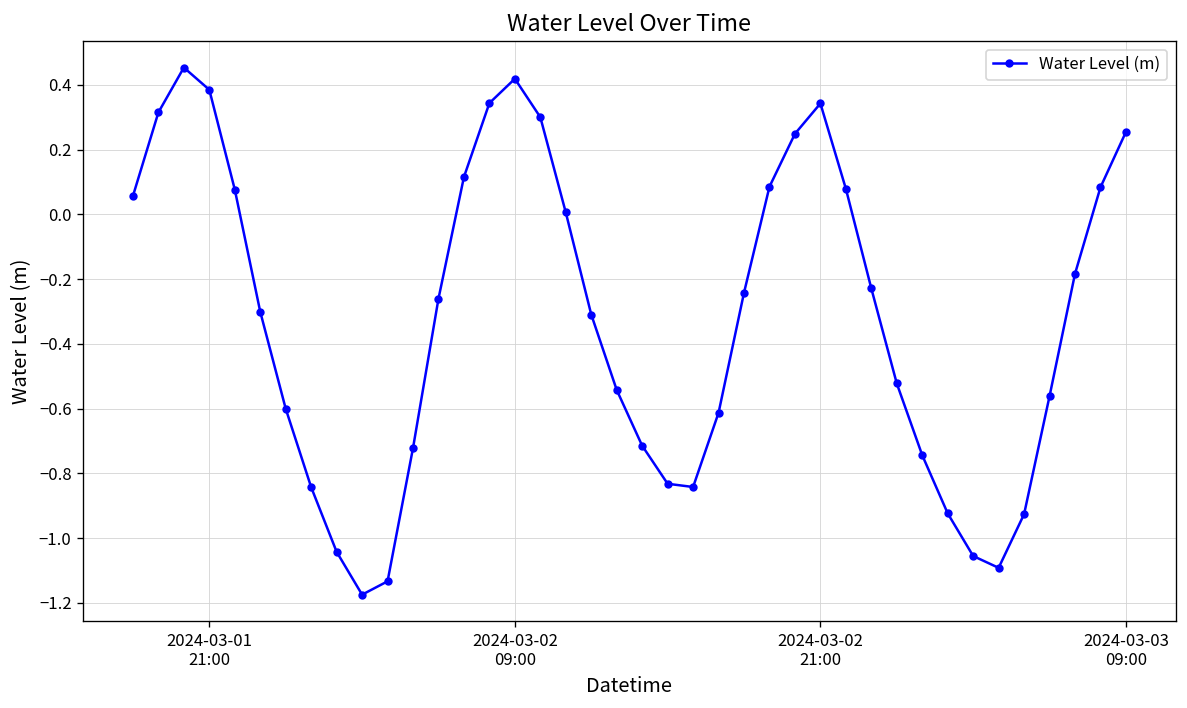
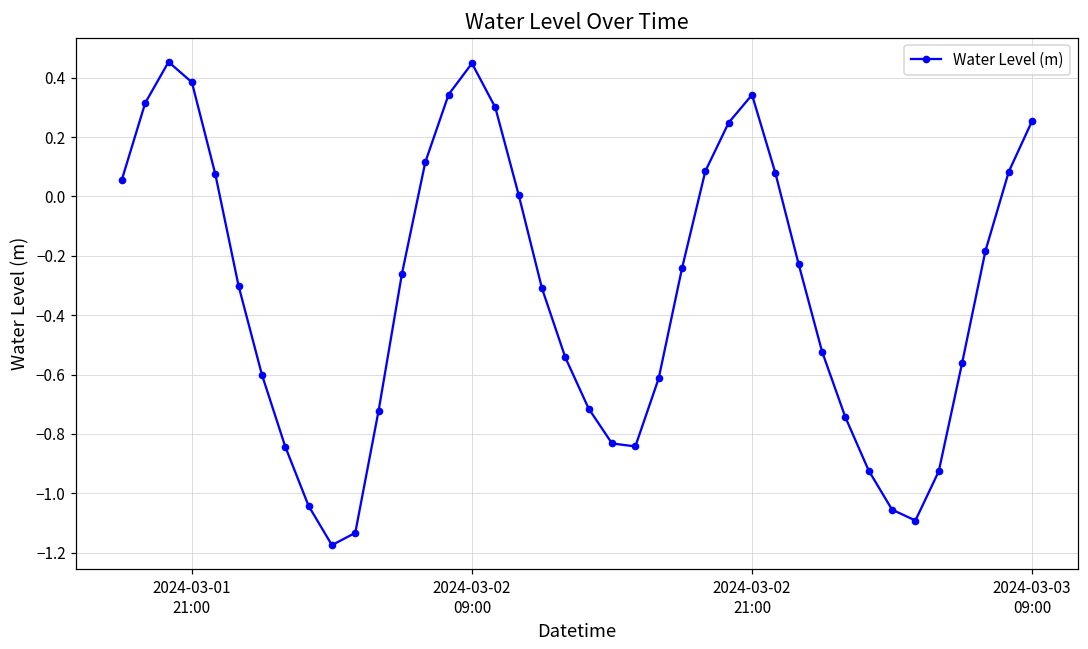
  {
    "2024-03-01 21:00": 0.38,
-   "2024-03-02 09:00": 0.42,
+   "2024-03-02 09:00": 0.45,
    "2024-03-02 21:00": 0.34,
    "2024-03-03 09:00": 0.25
  }
